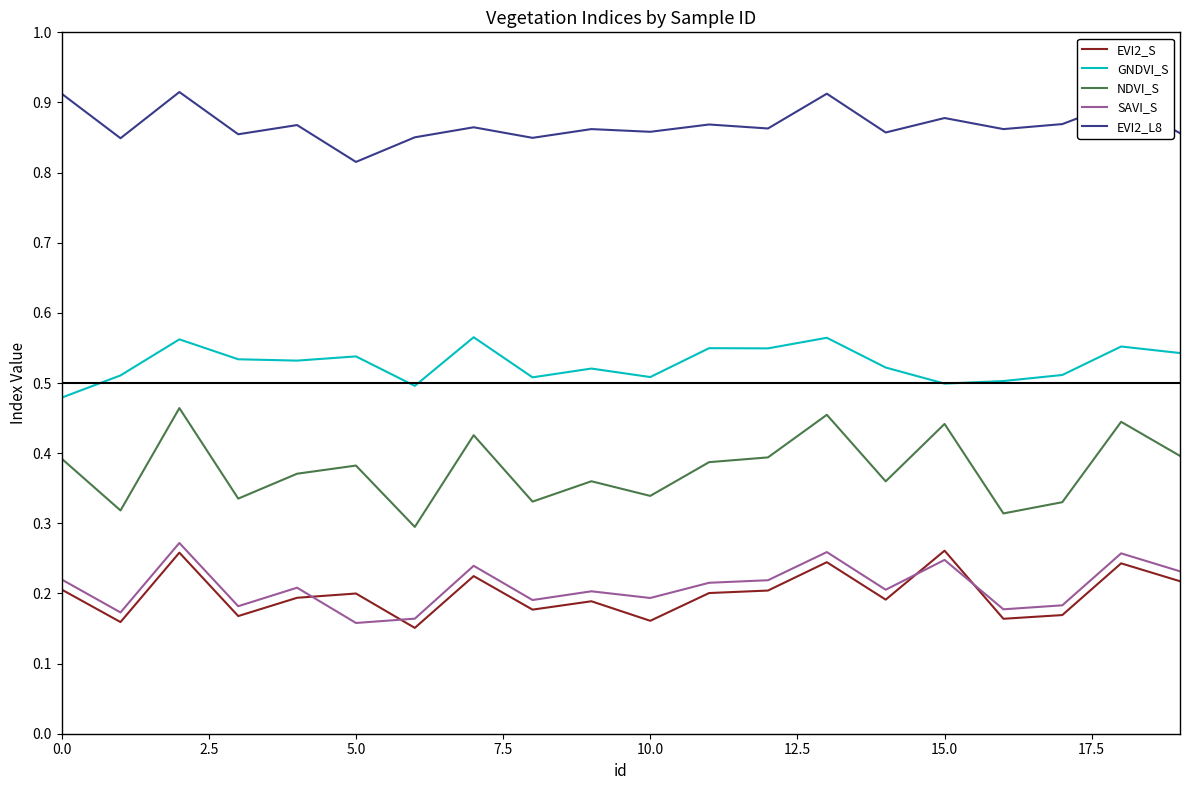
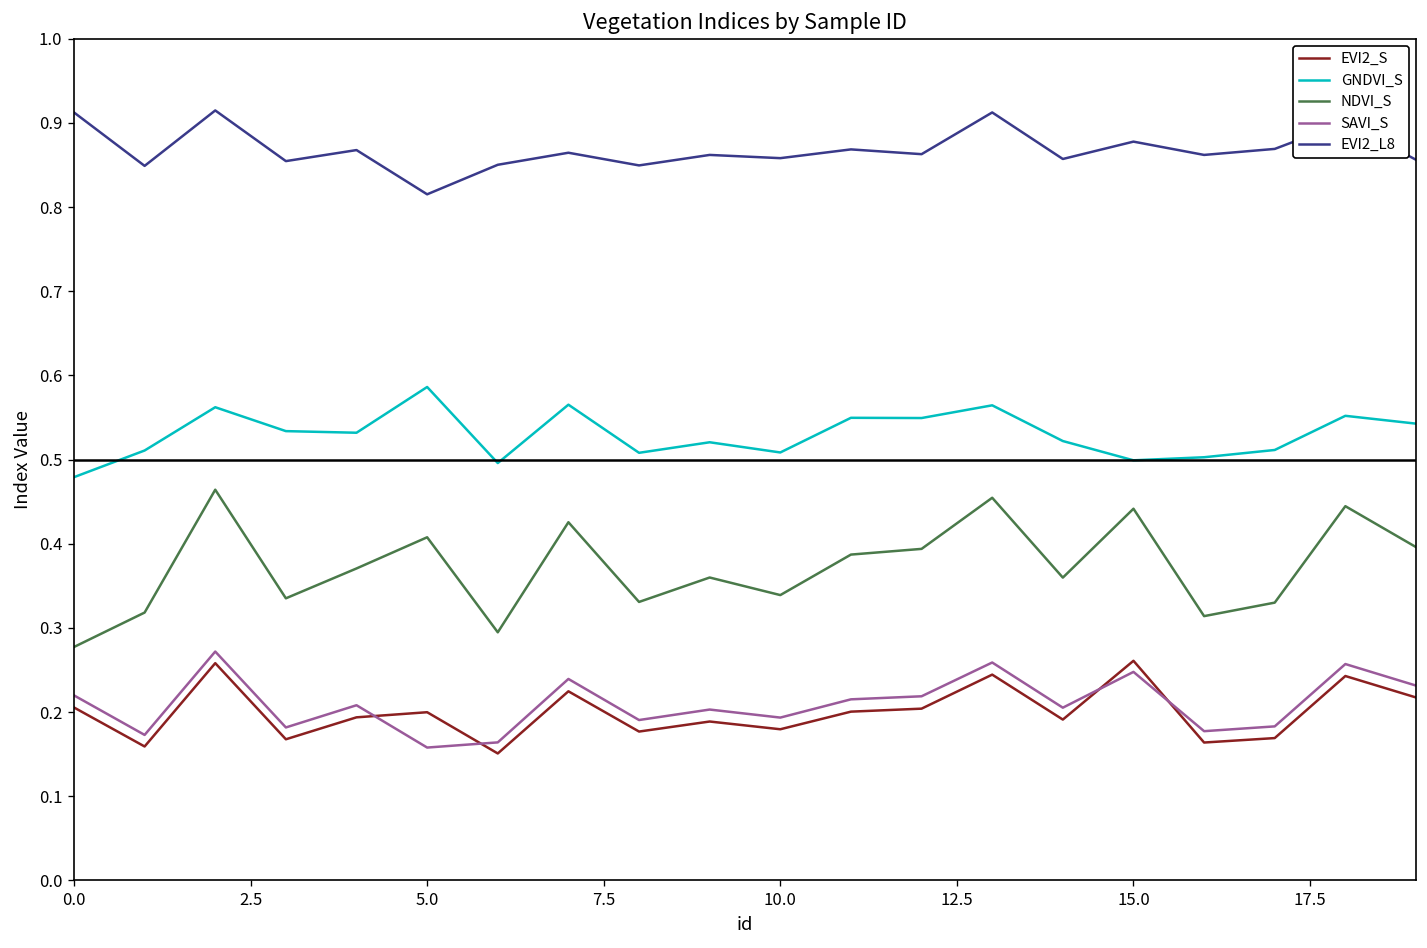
  {
    "EVI2_S": {
      "0.0": 0.21,
      "5.0": 0.20,
-     "10.0": 0.16,
+     "10.0": 0.18,
      "15.0": 0.26
    },
    "GNDVI_S": {
      "0.0": 0.48,
-     "5.0": 0.54,
+     "5.0": 0.59,
      "10.0": 0.51,
      "15.0": 0.50
    },
    "NDVI_S": {
-     "0.0": 0.39,
-     "5.0": 0.38,
+     "0.0": 0.28,
+     "5.0": 0.41,
      "10.0": 0.34,
      "15.0": 0.44
    },
    "SAVI_S": {
      "0.0": 0.22,
      "5.0": 0.16,
      "10.0": 0.19,
      "15.0": 0.25
    },
    "EVI2_L8": {
      "0.0": 0.91,
      "5.0": 0.82,
      "10.0": 0.86,
      "15.0": 0.88
    }
  }
